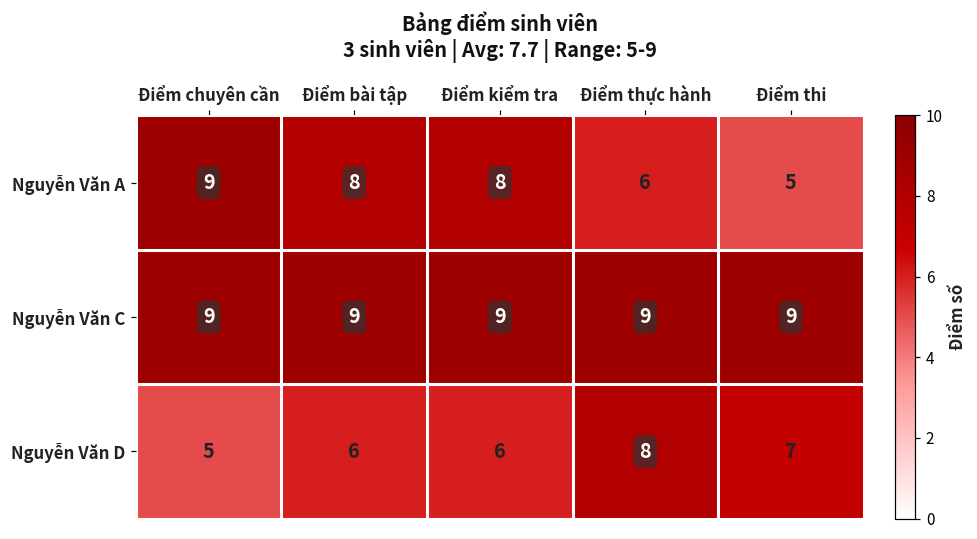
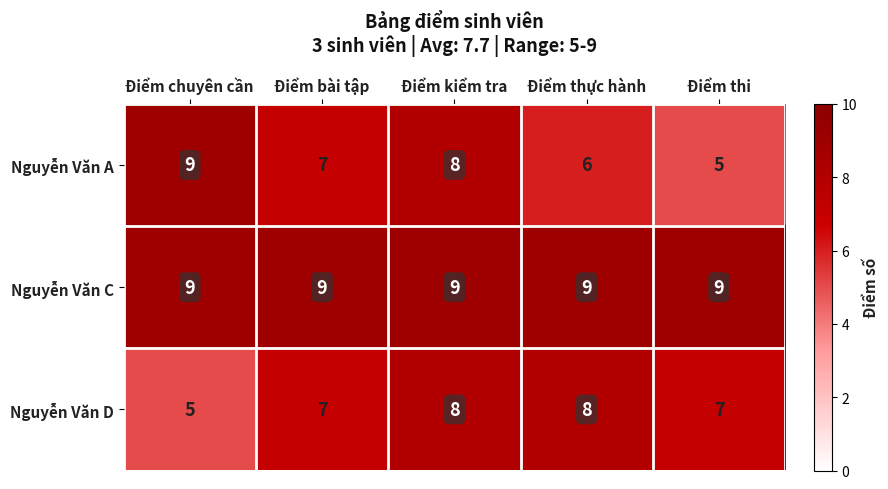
  {
    "Nguyễn Văn A": {
-     "Điểm bài tập": 8
+     "Điểm bài tập": 7
    },
    "Nguyễn Văn D": {
-     "Điểm bài tập": 6,
-     "Điểm kiểm tra": 6
+     "Điểm bài tập": 7,
+     "Điểm kiểm tra": 8
    }
  }
